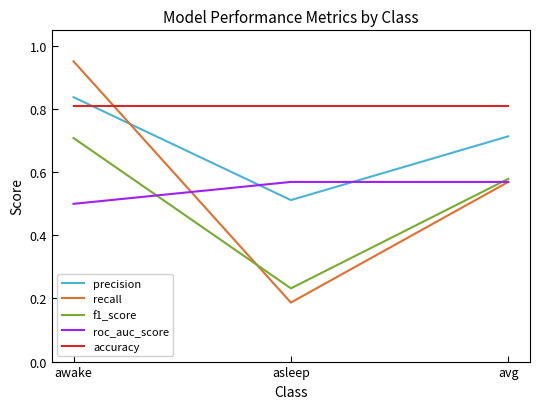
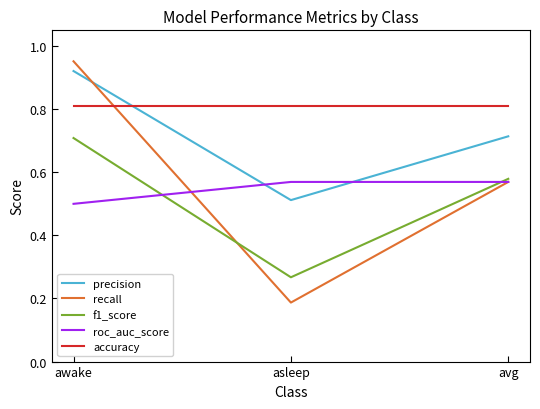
  {
    "precision": {
-     "awake": 0.84,
+     "awake": 0.92,
      "asleep": 0.51,
      "avg": 0.71
    },
    "recall": {
      "awake": 0.95,
      "asleep": 0.19
    },
    "f1_score": {
      "awake": 0.71,
-     "asleep": 0.23,
+     "asleep": 0.27,
      "avg": 0.58
    },
    "roc_auc_score": {
      "awake": 0.50,
      "asleep": 0.57
    },
    "accuracy": {
      "awake": 0.81,
      "asleep": 0.81,
      "avg": 0.81
    }
  }
